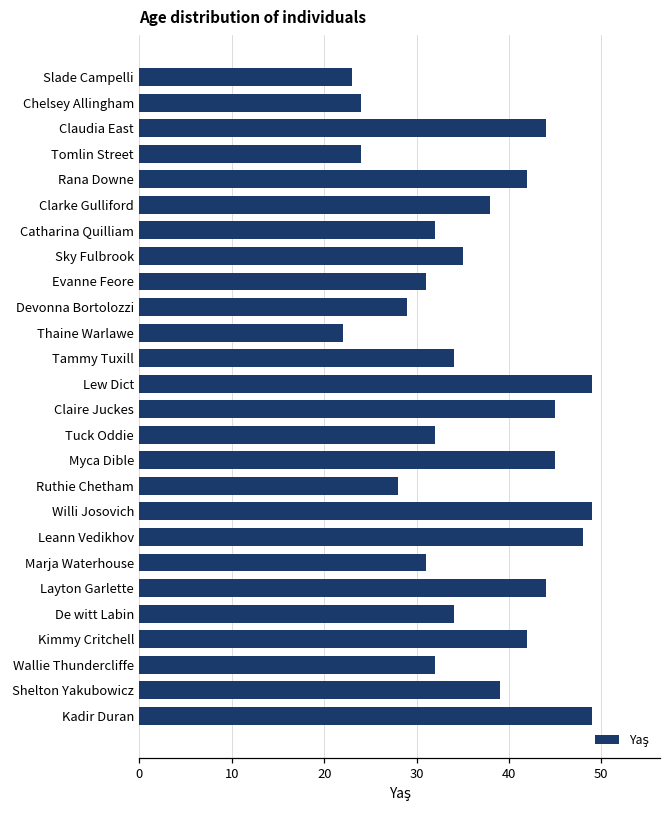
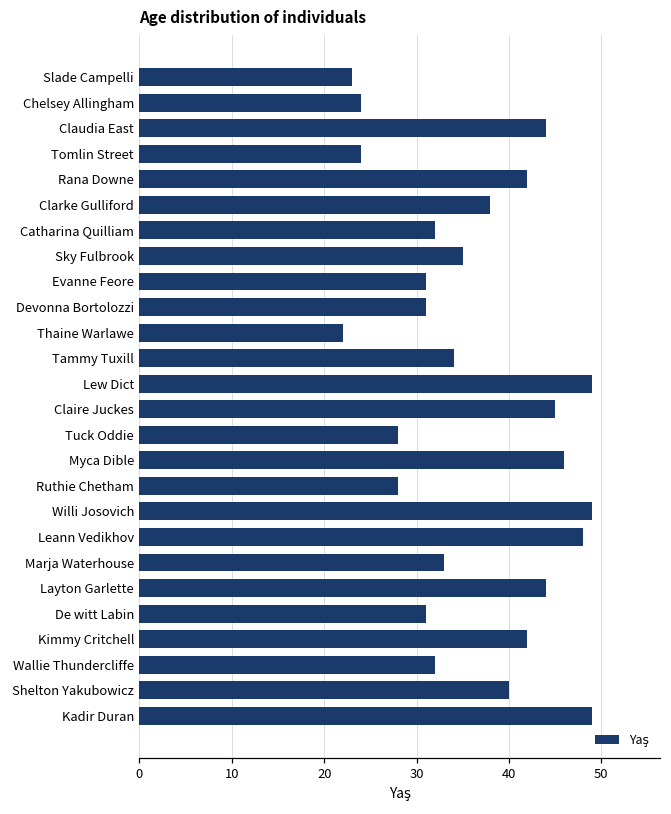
  {
    "Slade Campelli": 23,
    "Chelsey Allingham": 24,
    "Claudia East": 44,
    "Tomlin Street": 24,
    "Rana Downe": 42,
    "Clarke Gulliford": 38,
    "Catharina Quilliam": 32,
    "Sky Fulbrook": 35,
    "Evanne Feore": 31,
-   "Devonna Bortolozzi": 29,
+   "Devonna Bortolozzi": 31,
    "Thaine Warlawe": 22,
    "Tammy Tuxill": 34,
    "Lew Dict": 49,
    "Claire Juckes": 45,
-   "Tuck Oddie": 32,
-   "Myca Dible": 45,
+   "Tuck Oddie": 28,
+   "Myca Dible": 46,
    "Ruthie Chetham": 28,
    "Willi Josovich": 49,
    "Leann Vedikhov": 48,
-   "Marja Waterhouse": 31,
+   "Marja Waterhouse": 33,
    "Layton Garlette": 44,
-   "De witt Labin": 34,
+   "De witt Labin": 31,
    "Kimmy Critchell": 42,
    "Wallie Thundercliffe": 32,
-   "Shelton Yakubowicz": 39,
+   "Shelton Yakubowicz": 40,
    "Kadir Duran": 49
  }
